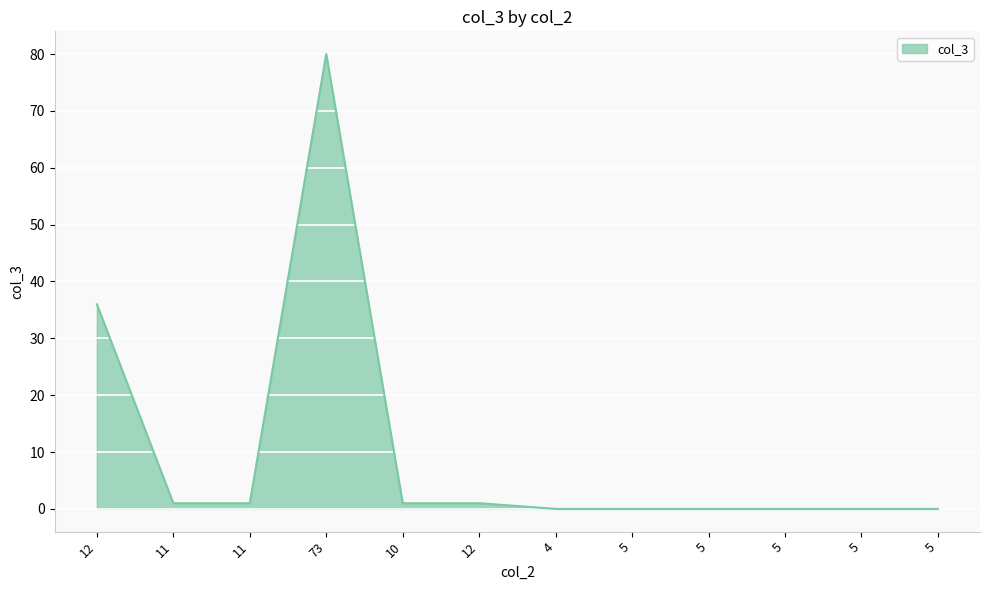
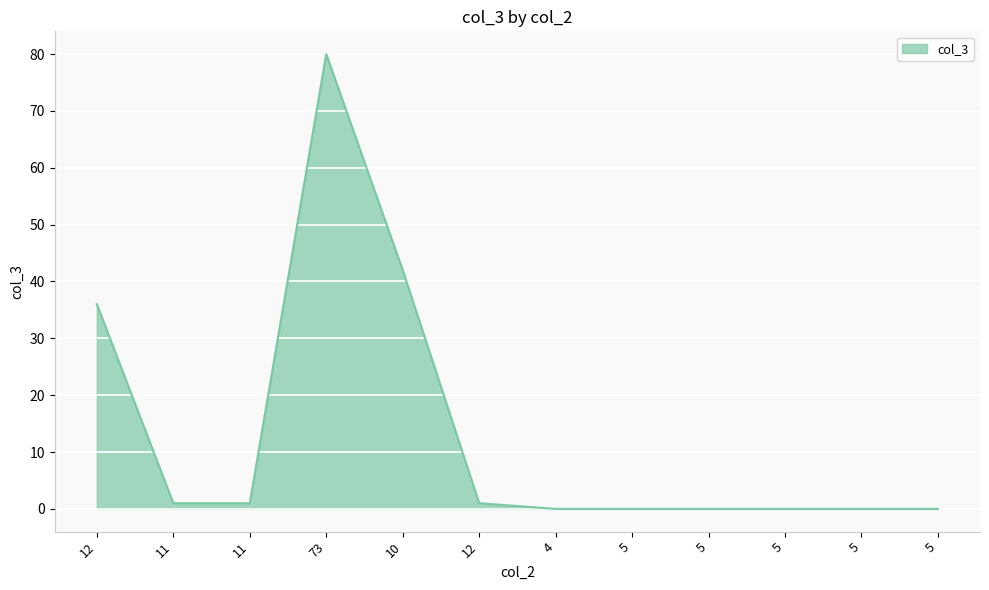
  {
    "73": 80,
-   "10": 1,
+   "10": 42,
    "4": 0
  }
